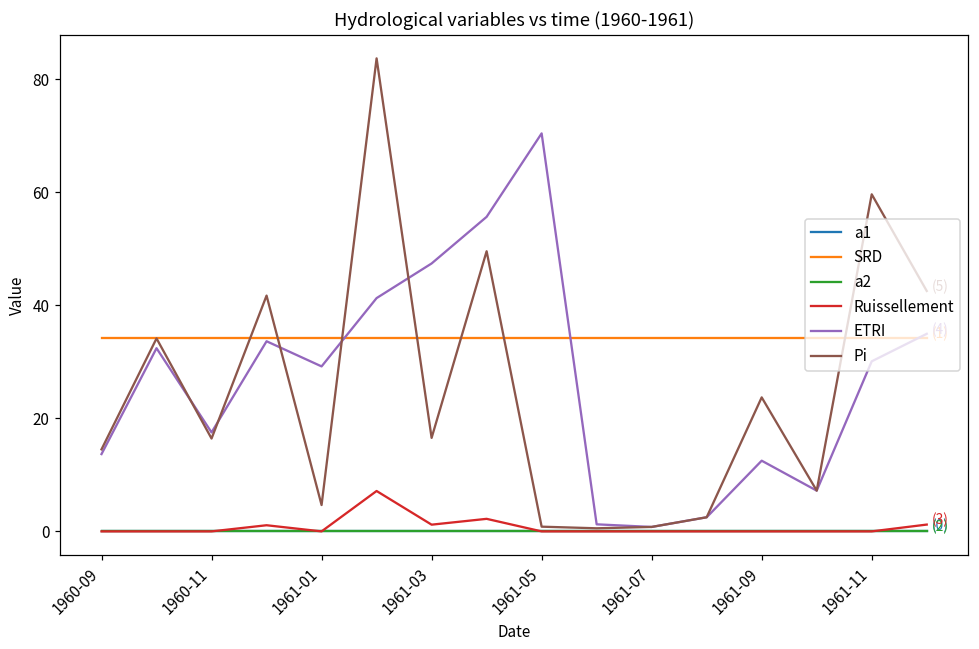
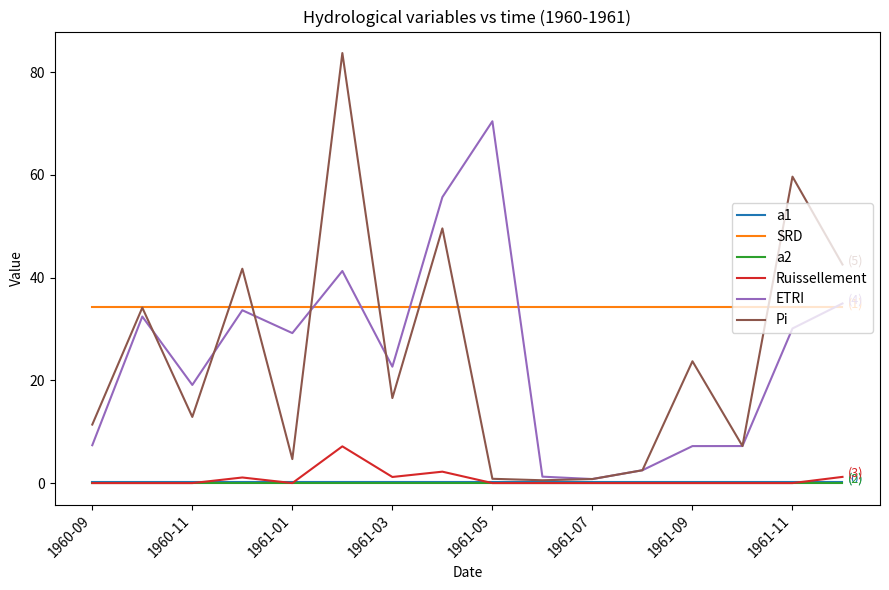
  {
    "SRD": {
      "1960-09": 34,
      "1960-11": 34,
      "1961-01": 34,
      "1961-03": 34,
      "1961-05": 34,
      "1961-07": 34,
      "1961-09": 34
    },
    "Ruissellement": {
      "1961-03": 1
    },
    "ETRI": {
-     "1960-09": 14,
-     "1960-11": 18,
+     "1960-09": 7,
+     "1960-11": 19,
      "1961-01": 29,
-     "1961-03": 47,
+     "1961-03": 23,
      "1961-05": 70,
-     "1961-09": 13
+     "1961-09": 7
    },
    "Pi": {
-     "1960-09": 15,
-     "1960-11": 16,
+     "1960-09": 11,
+     "1960-11": 13,
      "1961-01": 5,
      "1961-03": 17,
      "1961-05": 1,
      "1961-09": 24,
      "1961-11": 60
    }
  }
